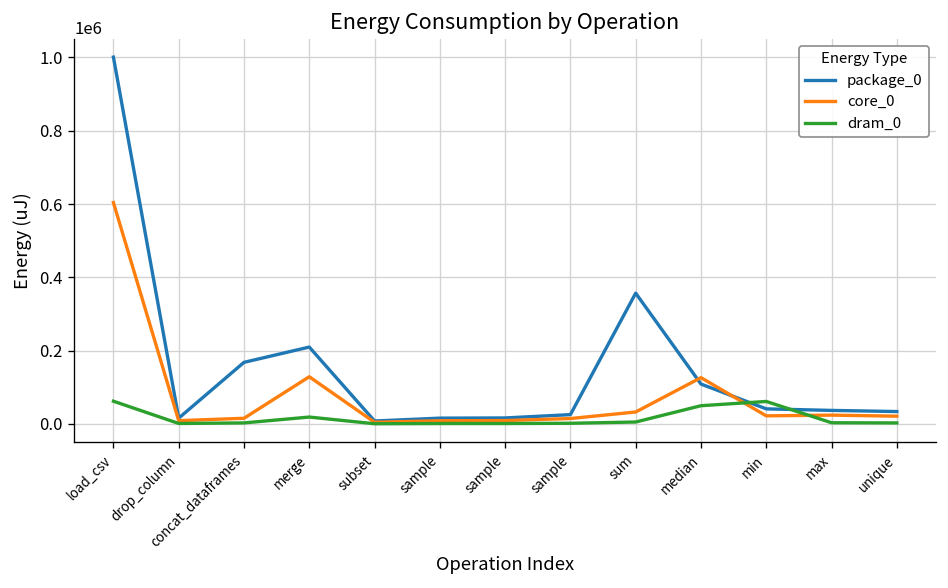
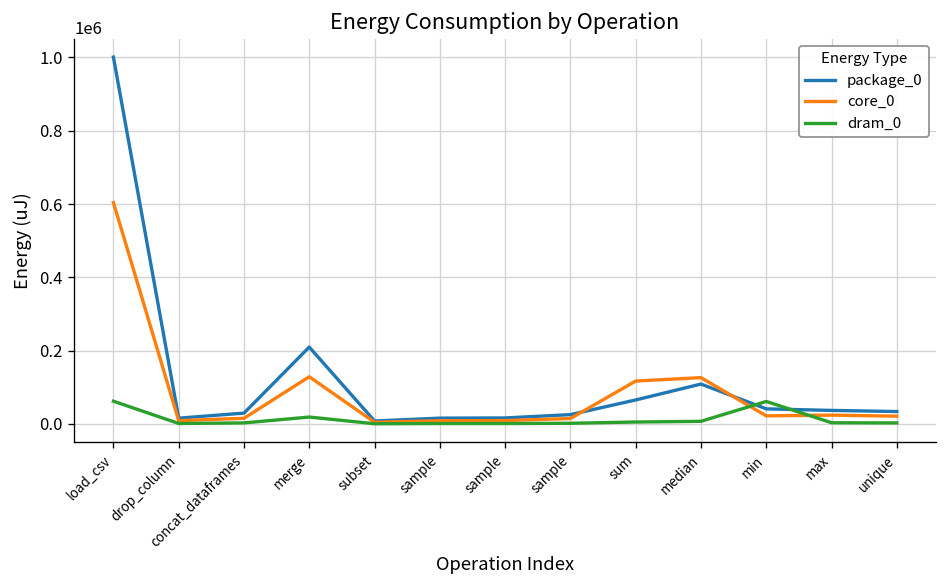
  {
    "package_0": {
      "load_csv": 1000000,
-     "concat_dataframes": 170000,
+     "concat_dataframes": 30000,
      "merge": 210000,
-     "sum": 360000,
+     "sum": 70000,
      "median": 110000,
      "min": 40000,
      "max": 40000,
      "unique": 30000
    },
    "core_0": {
      "load_csv": 600000,
      "concat_dataframes": 20000,
      "merge": 130000,
-     "sum": 30000,
+     "sum": 120000,
      "median": 130000,
      "min": 20000,
      "max": 20000,
      "unique": 20000
    },
    "dram_0": {
      "load_csv": 60000,
      "concat_dataframes": 0,
      "merge": 20000,
      "sum": 10000,
-     "median": 50000,
+     "median": 10000,
      "min": 60000,
      "max": 0,
      "unique": 0
    }
  }
